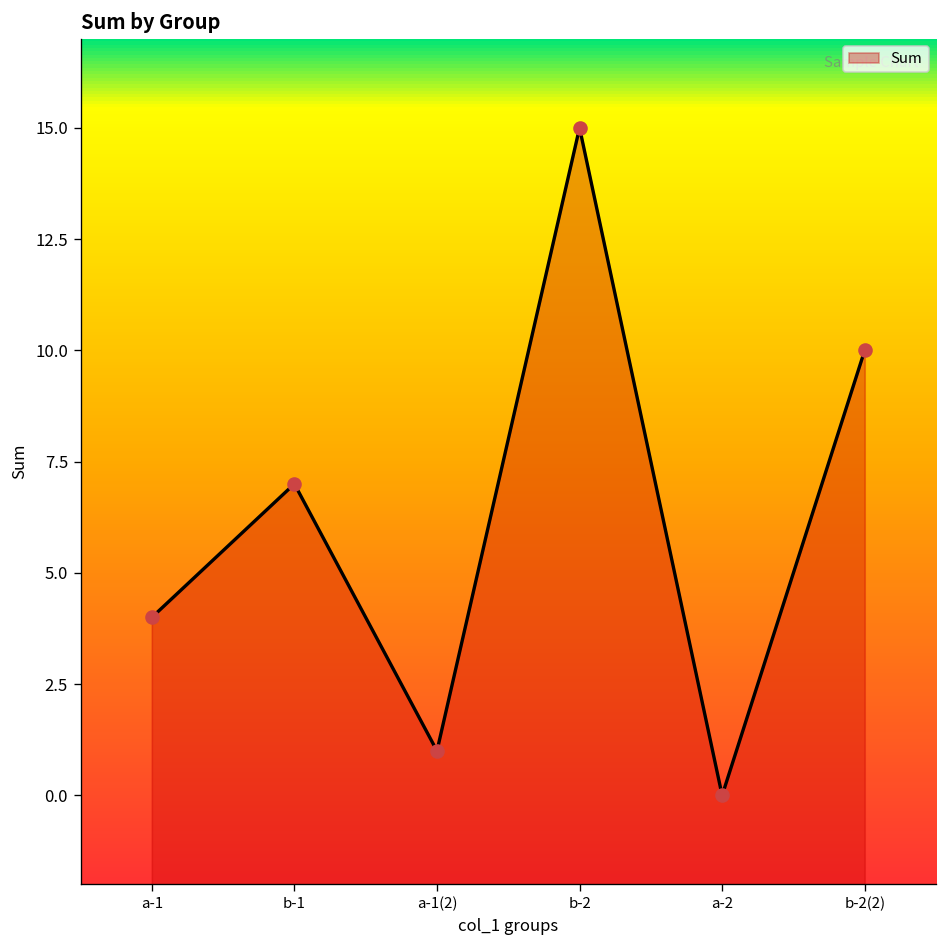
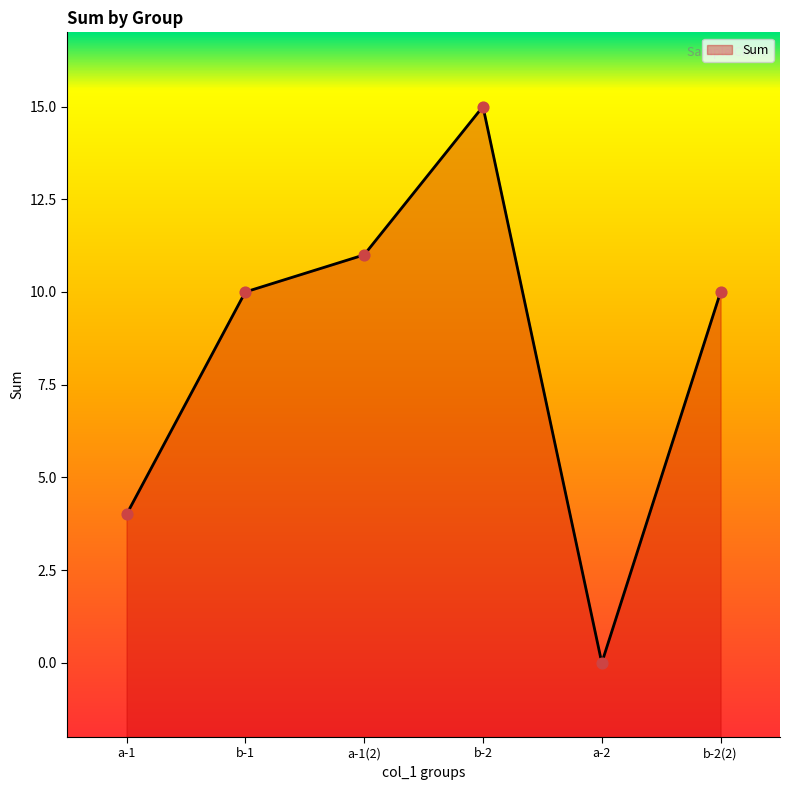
  {
    "a-1": 4,
-   "b-1": 7,
-   "a-1(2)": 1,
+   "b-1": 10,
+   "a-1(2)": 11,
    "b-2": 15,
    "a-2": 0,
    "b-2(2)": 10
  }
